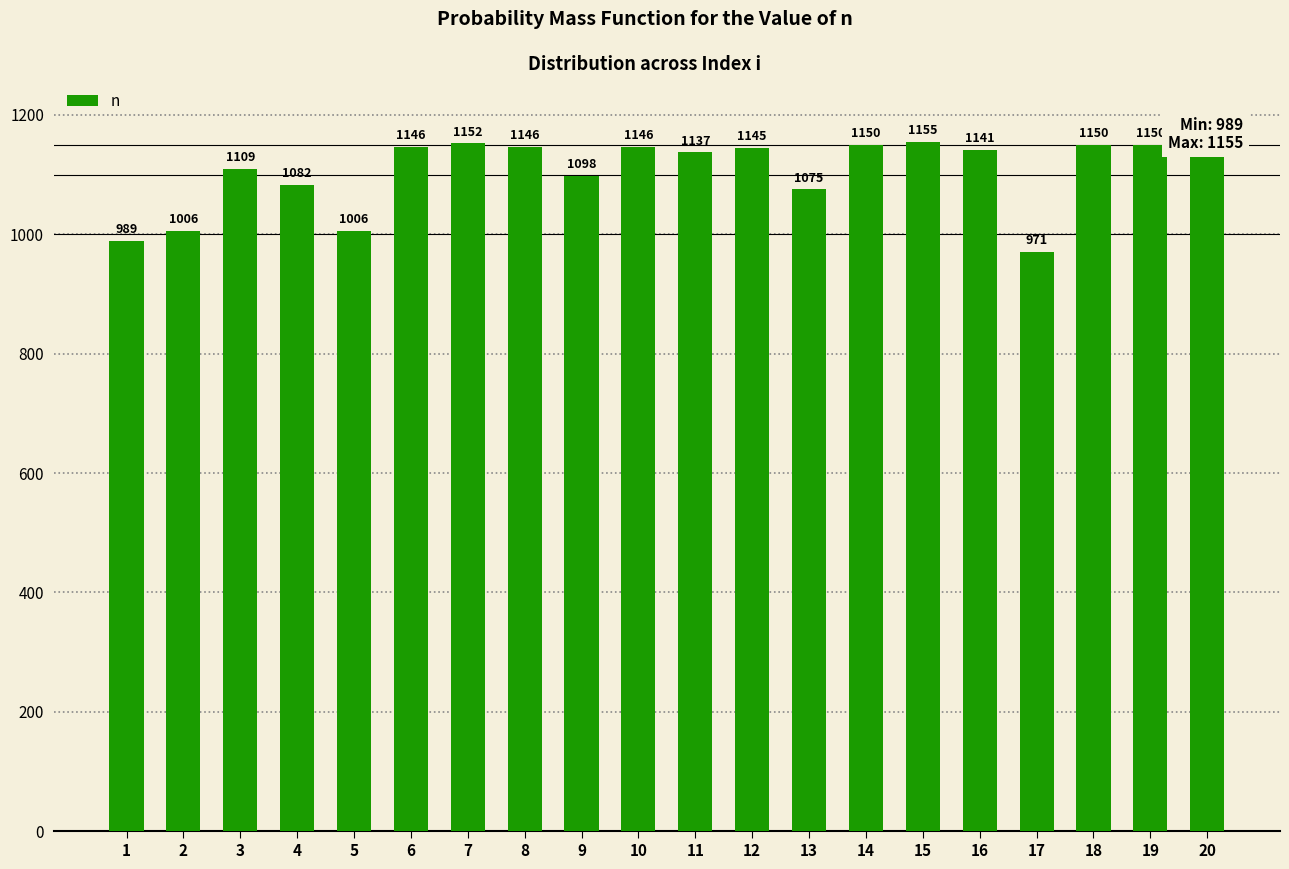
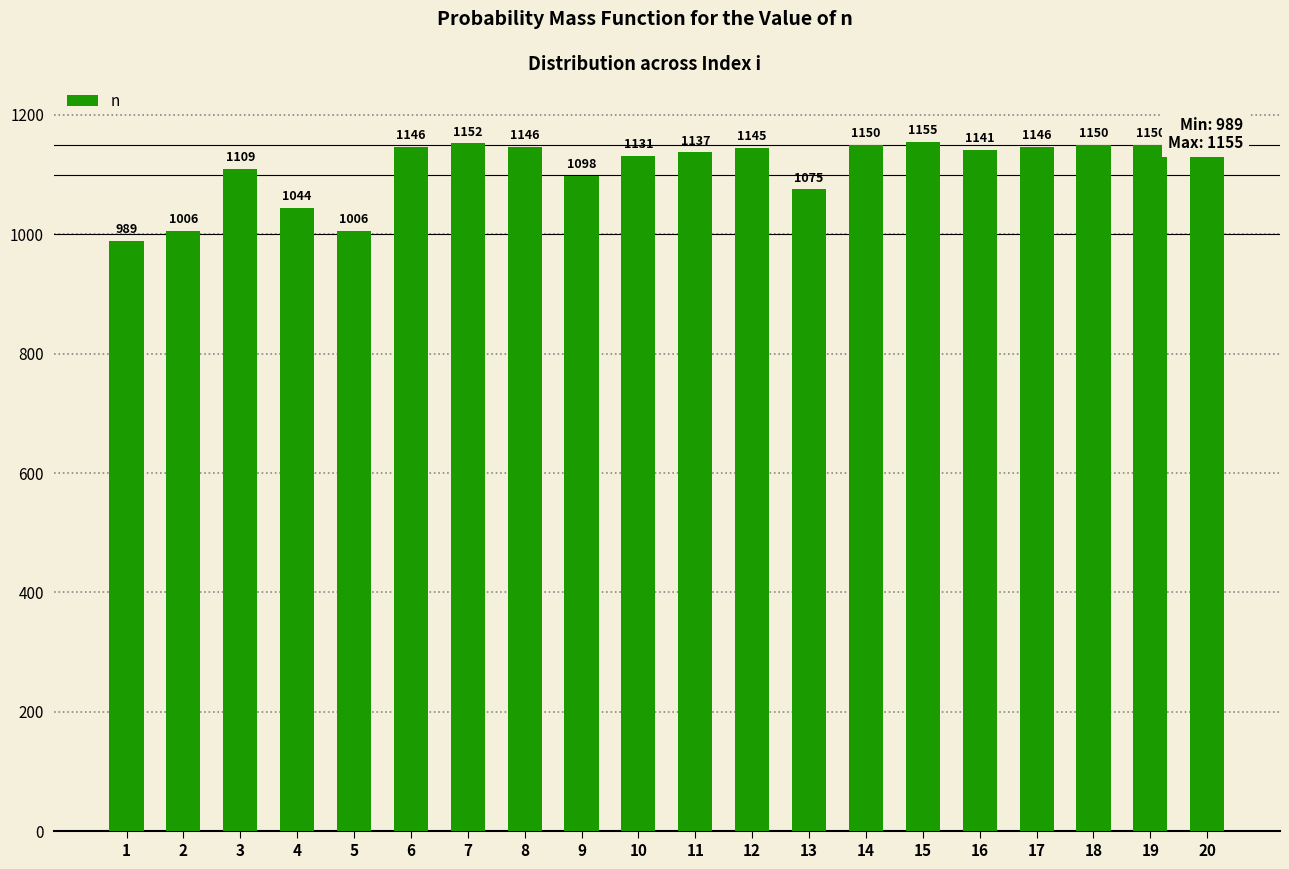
  {
    "1": 989,
    "2": 1006,
    "3": 1109,
-   "4": 1082,
+   "4": 1044,
    "5": 1006,
    "6": 1146,
    "7": 1152,
    "8": 1146,
    "9": 1098,
-   "10": 1146,
+   "10": 1131,
    "11": 1137,
    "12": 1145,
    "13": 1075,
    "14": 1150,
    "15": 1155,
    "16": 1141,
-   "17": 971,
+   "17": 1146,
    "18": 1150
  }
